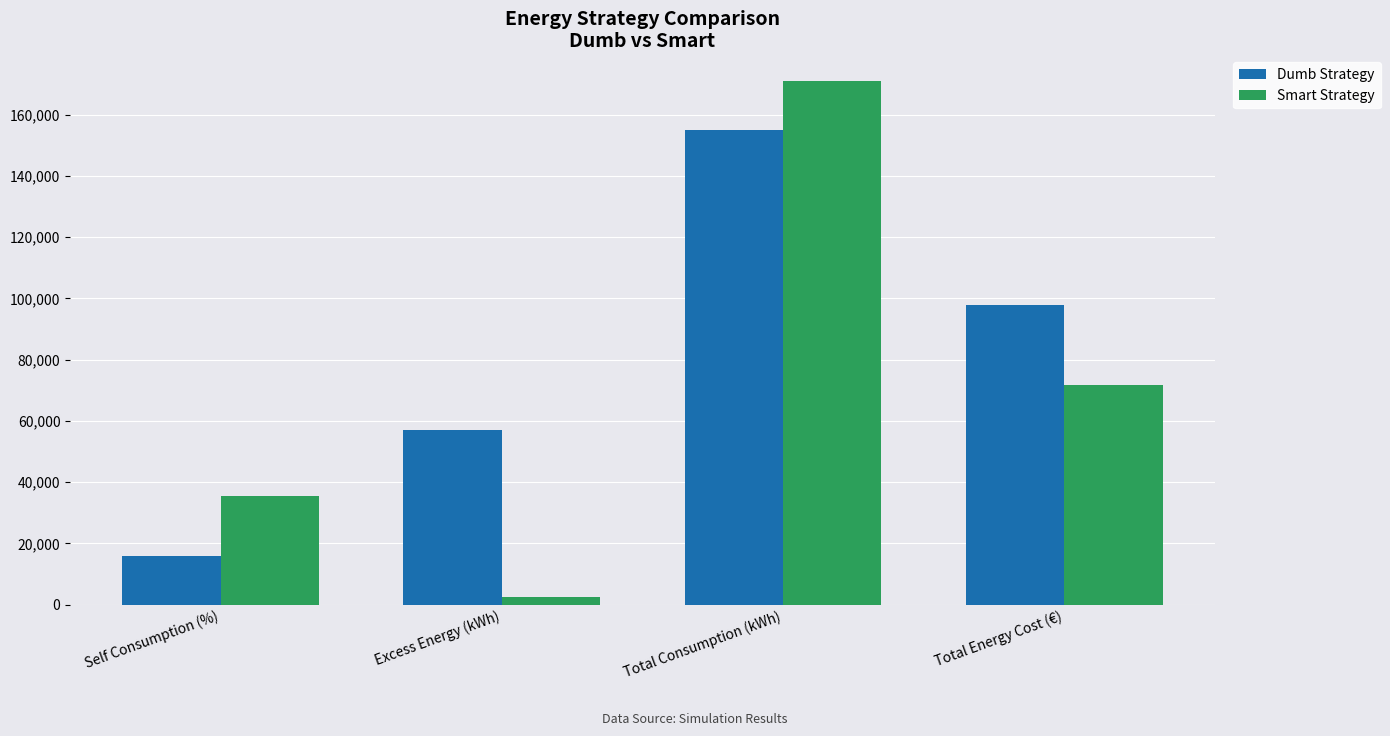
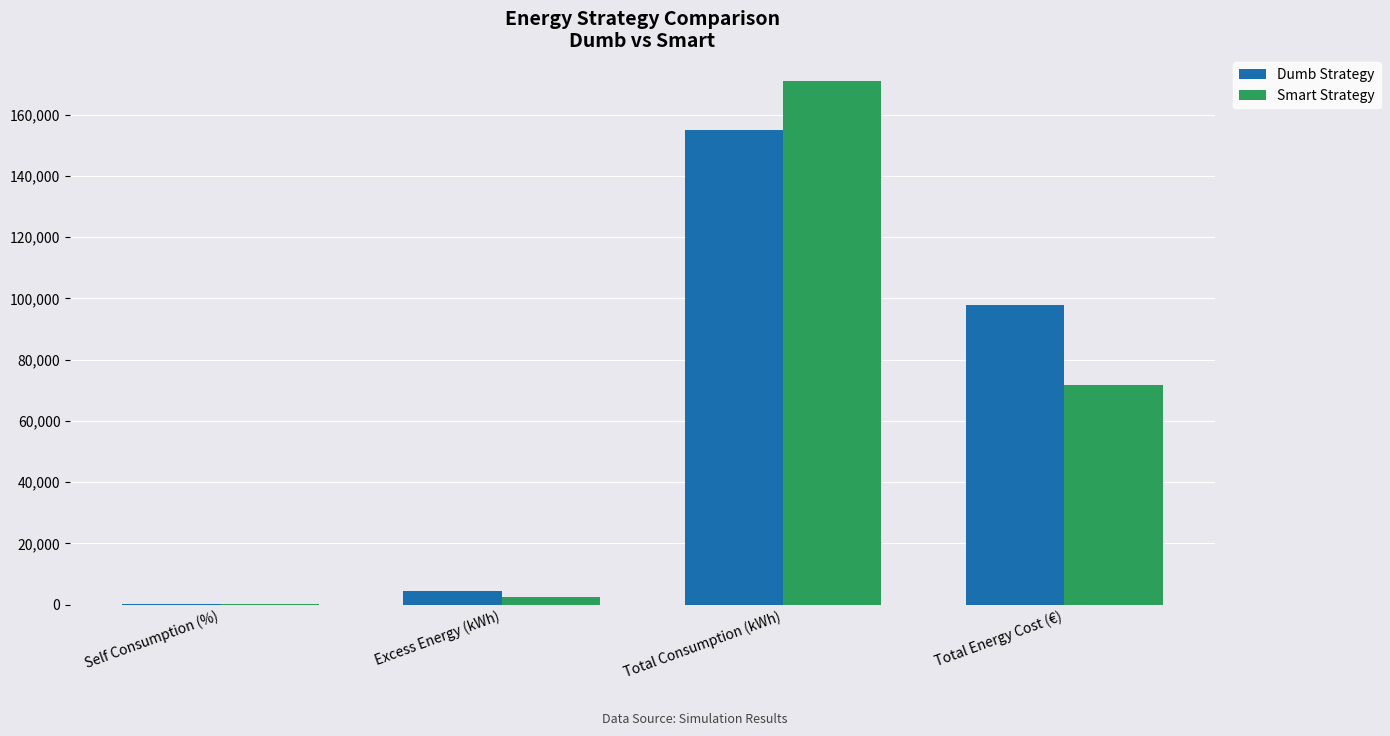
  {
    "Dumb Strategy": {
-     "Self Consumption (%)": "16,000",
-     "Excess Energy (kWh)": "57,000",
+     "Self Consumption (%)": "0",
+     "Excess Energy (kWh)": "5,000",
      "Total Consumption (kWh)": "155,000",
      "Total Energy Cost (€)": "98,000"
    },
    "Smart Strategy": {
-     "Self Consumption (%)": "35,000",
+     "Self Consumption (%)": "0",
      "Excess Energy (kWh)": "3,000",
      "Total Consumption (kWh)": "171,000",
      "Total Energy Cost (€)": "72,000"
    }
  }
